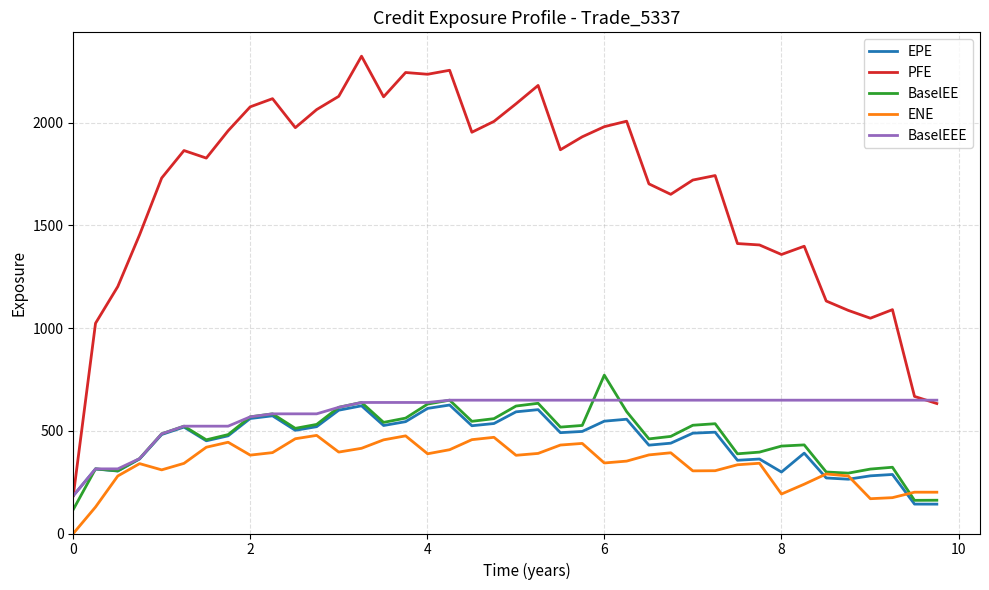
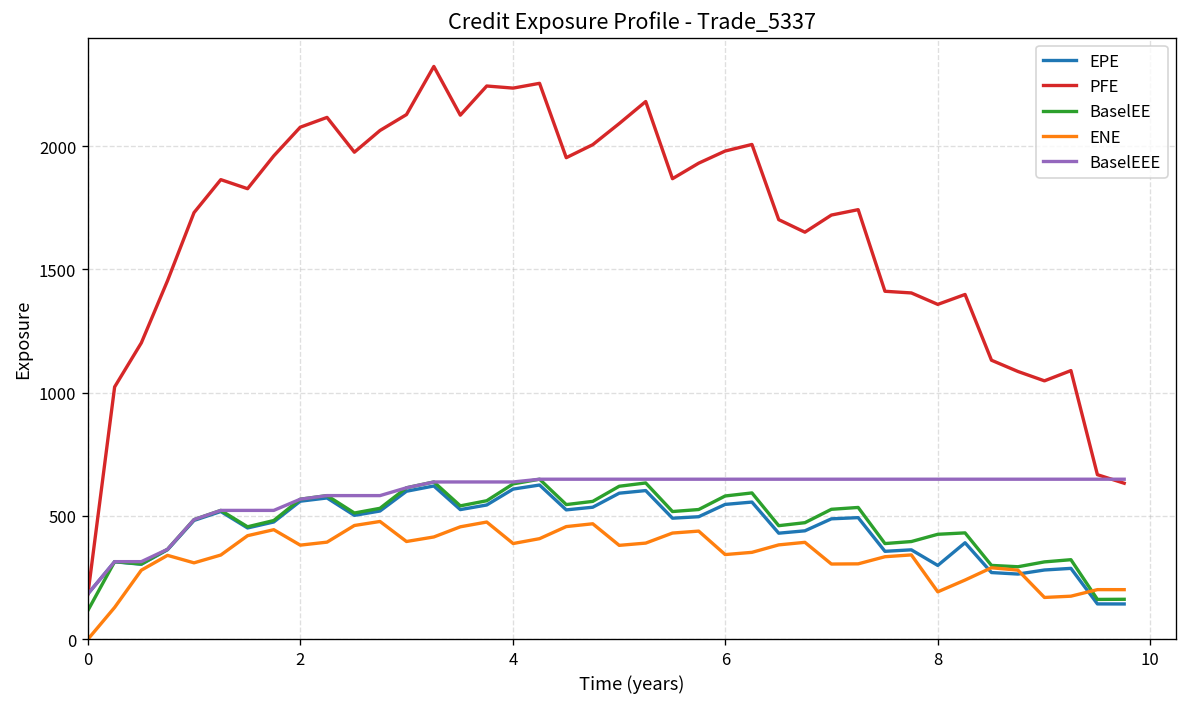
  {
    "EPE": {
      "4": 610,
      "6": 550,
      "8": 300
    },
    "PFE": {
      "2": 2080,
      "4": 2240,
      "6": 1980,
      "8": 1360
    },
    "BaselEE": {
      "0": 120,
-     "6": 770,
+     "6": 580,
      "8": 430
    },
    "ENE": {
      "0": 0,
      "2": 380,
      "4": 390,
      "6": 340,
      "8": 190
    },
    "BaselEEE": {
      "6": 650,
      "8": 650
    }
  }
